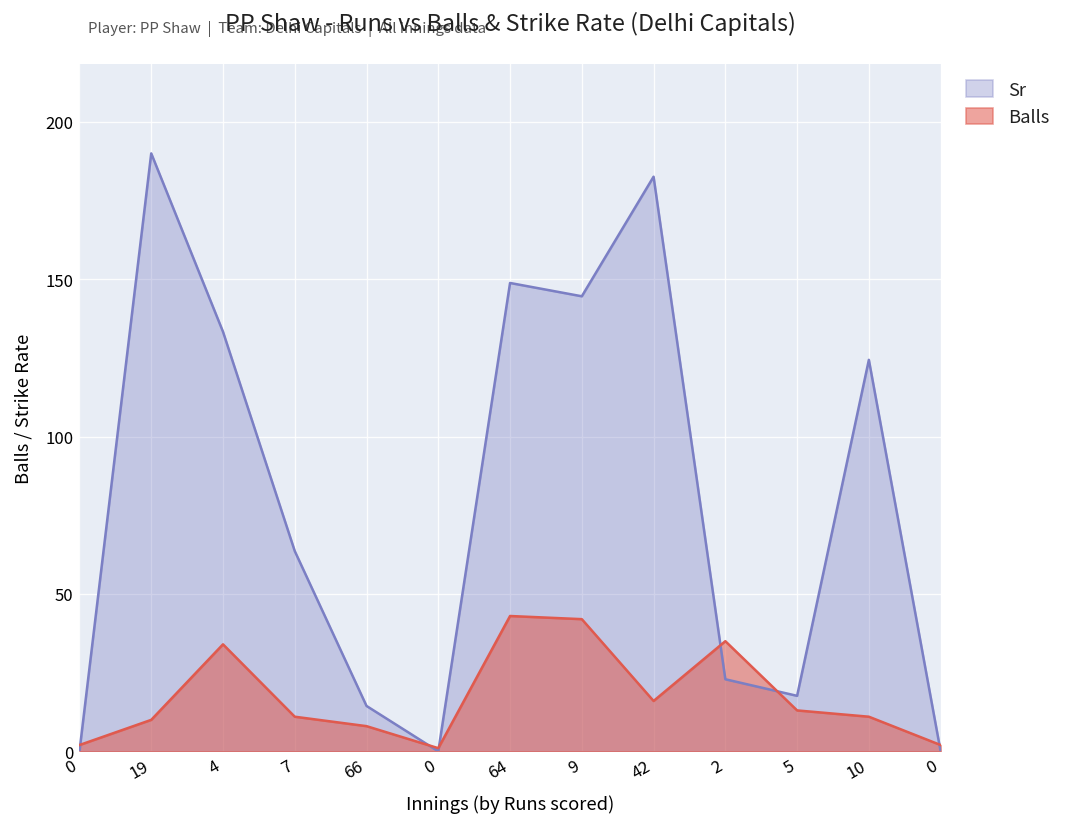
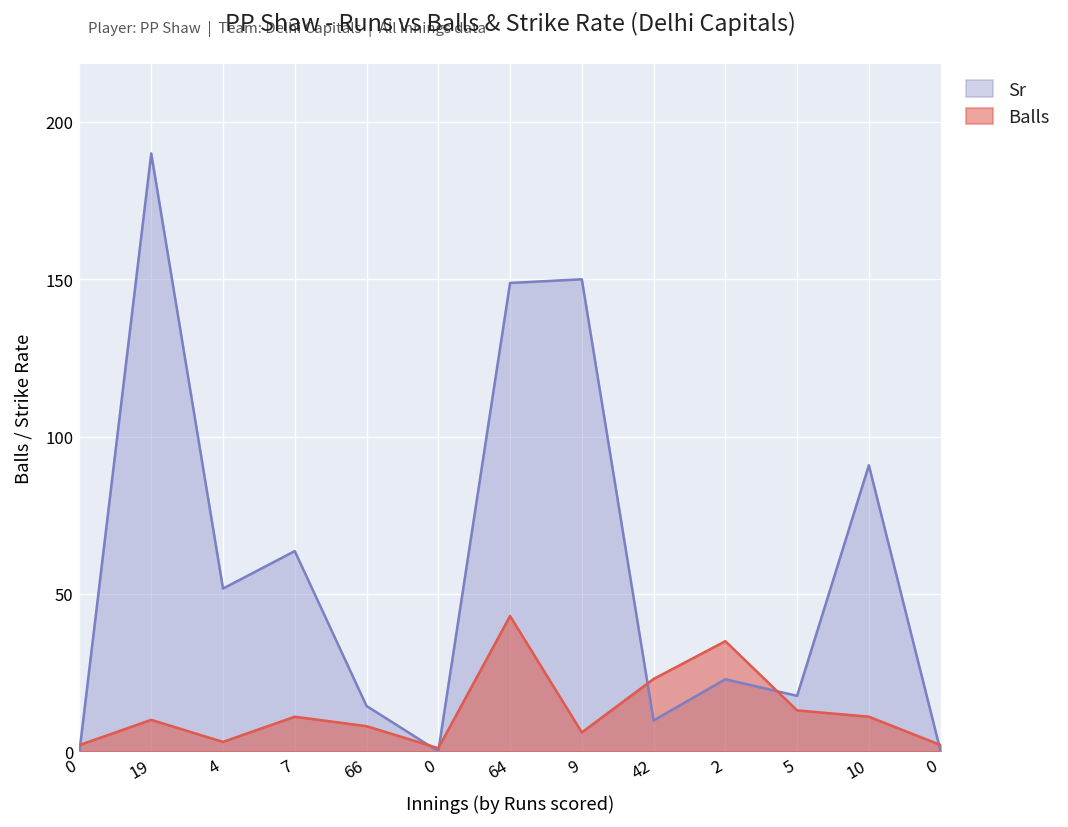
  {
    "Sr": {
      "19": 190,
-     "4": 133,
+     "4": 52,
      "7": 64,
      "66": 14,
      "64": 149,
-     "9": 145,
-     "42": 183,
+     "9": 150,
+     "42": 10,
      "2": 23,
      "5": 18,
-     "10": 124
+     "10": 91
    },
    "Balls": {
      "19": 10,
-     "4": 34,
+     "4": 3,
      "7": 11,
      "66": 8,
      "64": 43,
-     "9": 42,
-     "42": 16,
+     "9": 6,
+     "42": 23,
      "2": 35,
      "5": 13,
      "10": 11
    }
  }
